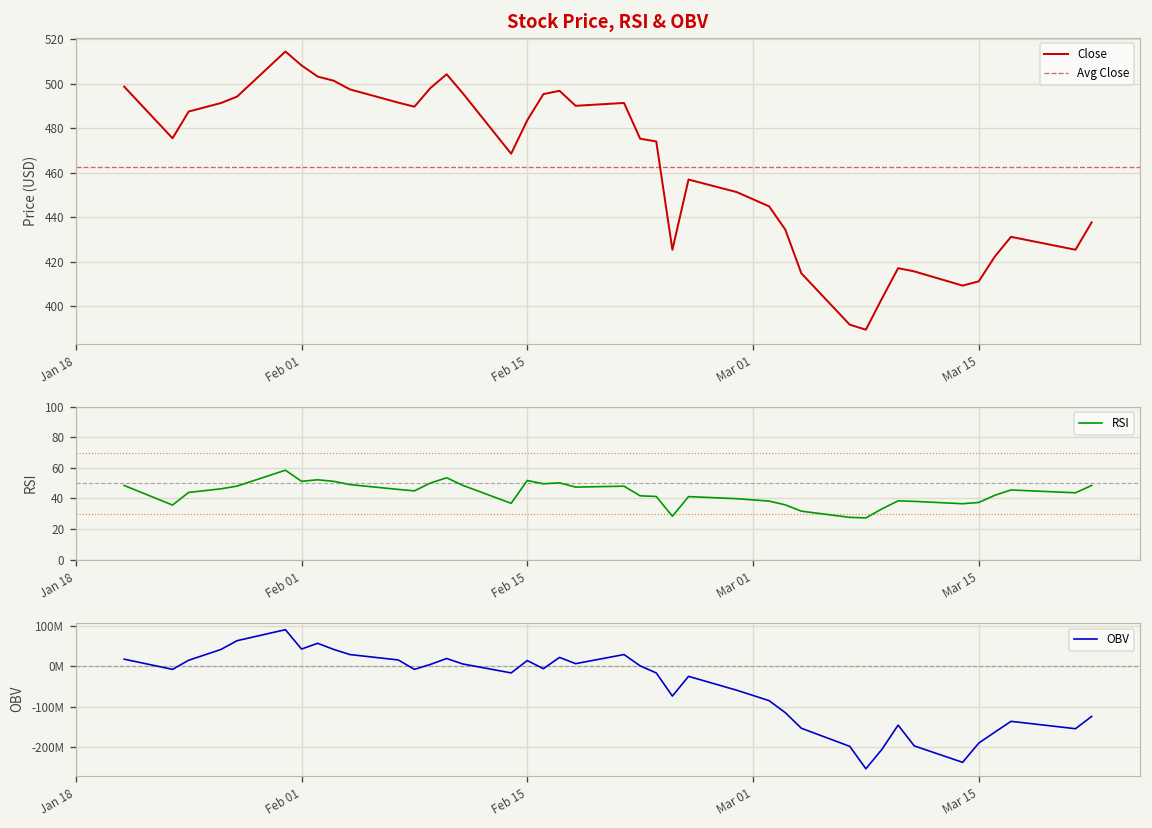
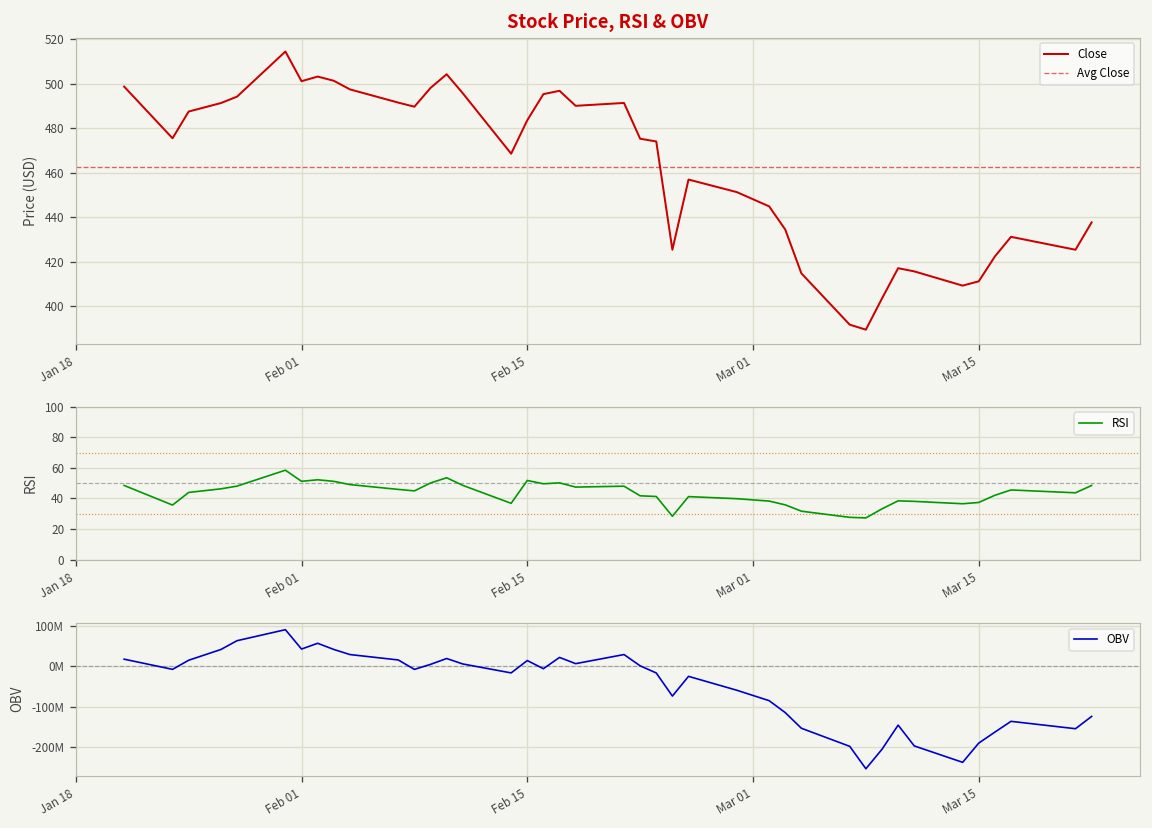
  {
    "Stock Price, RSI & OBV": {
-     "Feb 01": 508,
+     "Feb 01": 501,
      "Feb 15": 484,
      "Mar 15": 411
    }
  }
